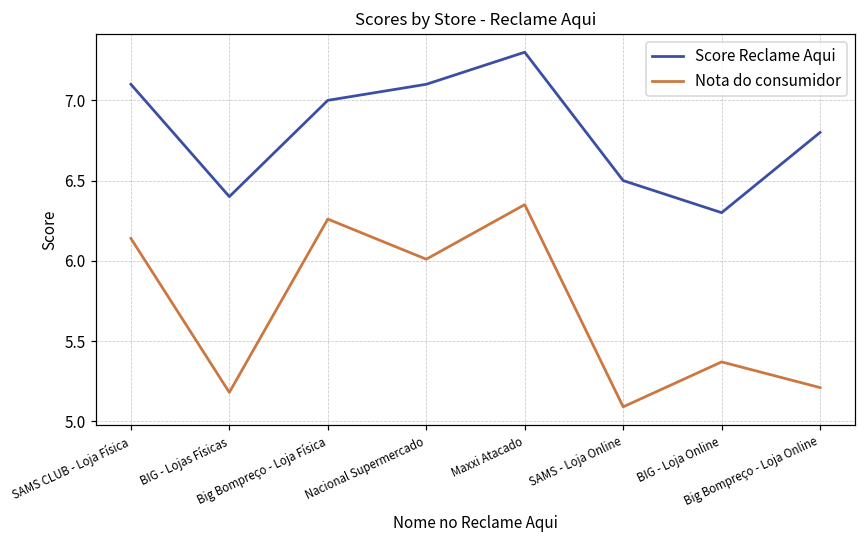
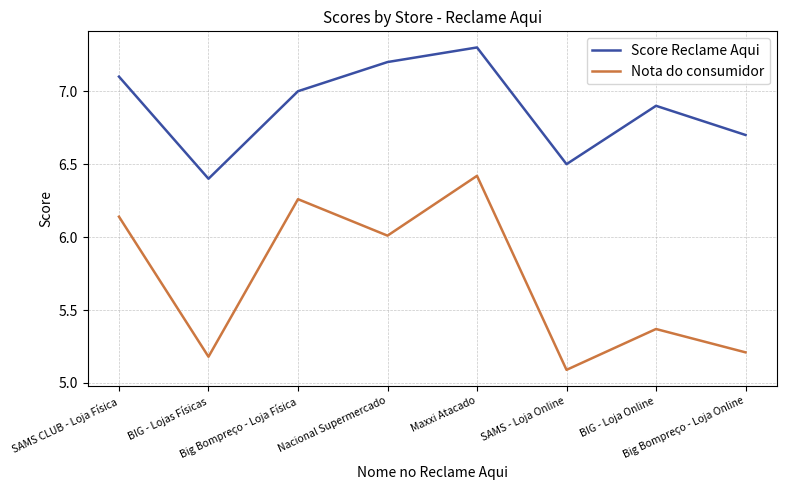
  {
    "Score Reclame Aqui": {
      "SAMS CLUB - Loja Física": 7.1,
      "BIG - Lojas Físicas": 6.4,
      "Big Bompreço - Loja Física": 7.0,
-     "Nacional Supermercado": 7.1,
+     "Nacional Supermercado": 7.2,
      "Maxxi Atacado": 7.3,
      "SAMS - Loja Online": 6.5,
-     "BIG - Loja Online": 6.3,
-     "Big Bompreço - Loja Online": 6.8
+     "BIG - Loja Online": 6.9,
+     "Big Bompreço - Loja Online": 6.7
    },
    "Nota do consumidor": {
      "SAMS CLUB - Loja Física": 6.14,
      "BIG - Lojas Físicas": 5.18,
      "Big Bompreço - Loja Física": 6.26,
      "Nacional Supermercado": 6.01,
-     "Maxxi Atacado": 6.35,
+     "Maxxi Atacado": 6.42,
      "SAMS - Loja Online": 5.09,
      "BIG - Loja Online": 5.37,
      "Big Bompreço - Loja Online": 5.21
    }
  }
